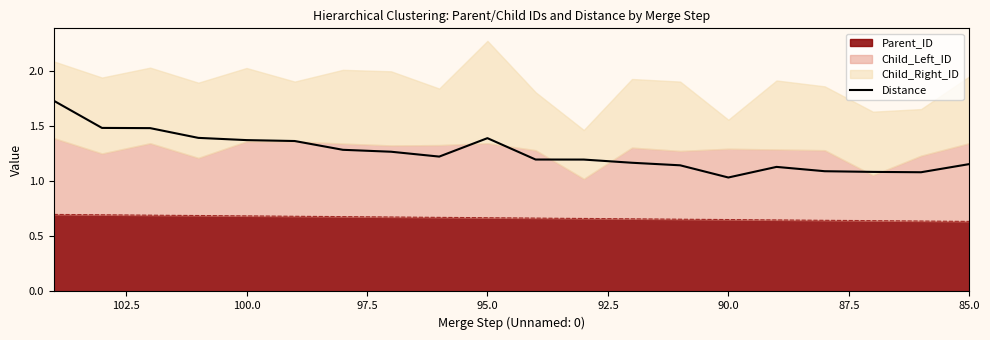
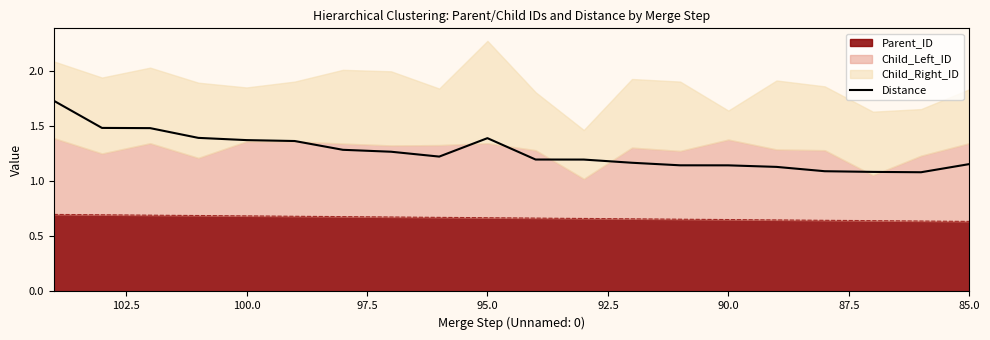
  {
    "Parent_ID": {
      "100.0": 0.69,
      "95.0": 0.67,
      "90.0": 0.65,
      "85.0": 0.64
    },
    "Distance": {
      "95.0": 1.39,
-     "90.0": 1.04,
+     "90.0": 1.15,
      "85.0": 1.16
    },
    "Child_Left_ID": {
      "95.0": 0.68,
-     "90.0": 0.64,
+     "90.0": 0.73,
      "85.0": 0.71
    },
    "Child_Right_ID": {
-     "100.0": 0.67,
+     "100.0": 0.49,
      "95.0": 0.93,
      "90.0": 0.26,
-     "85.0": 0.61
+     "85.0": 0.49
    }
  }
